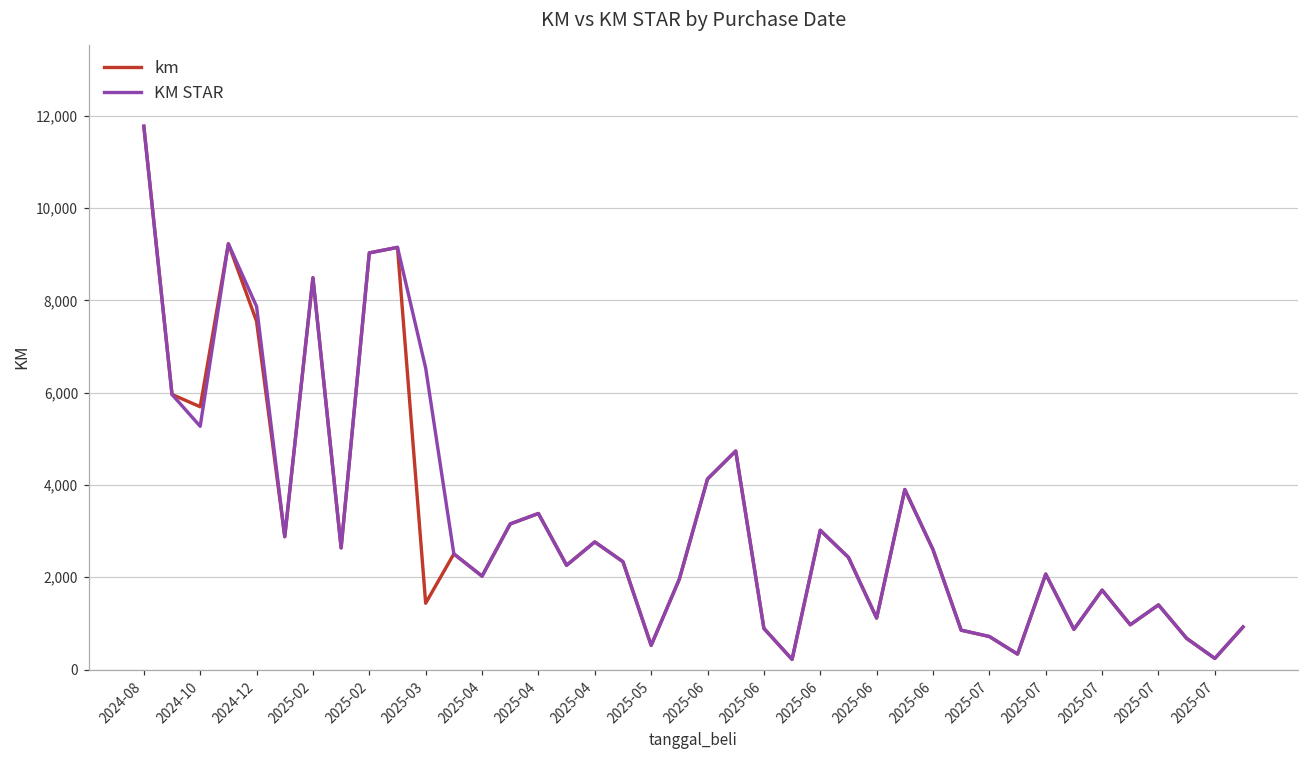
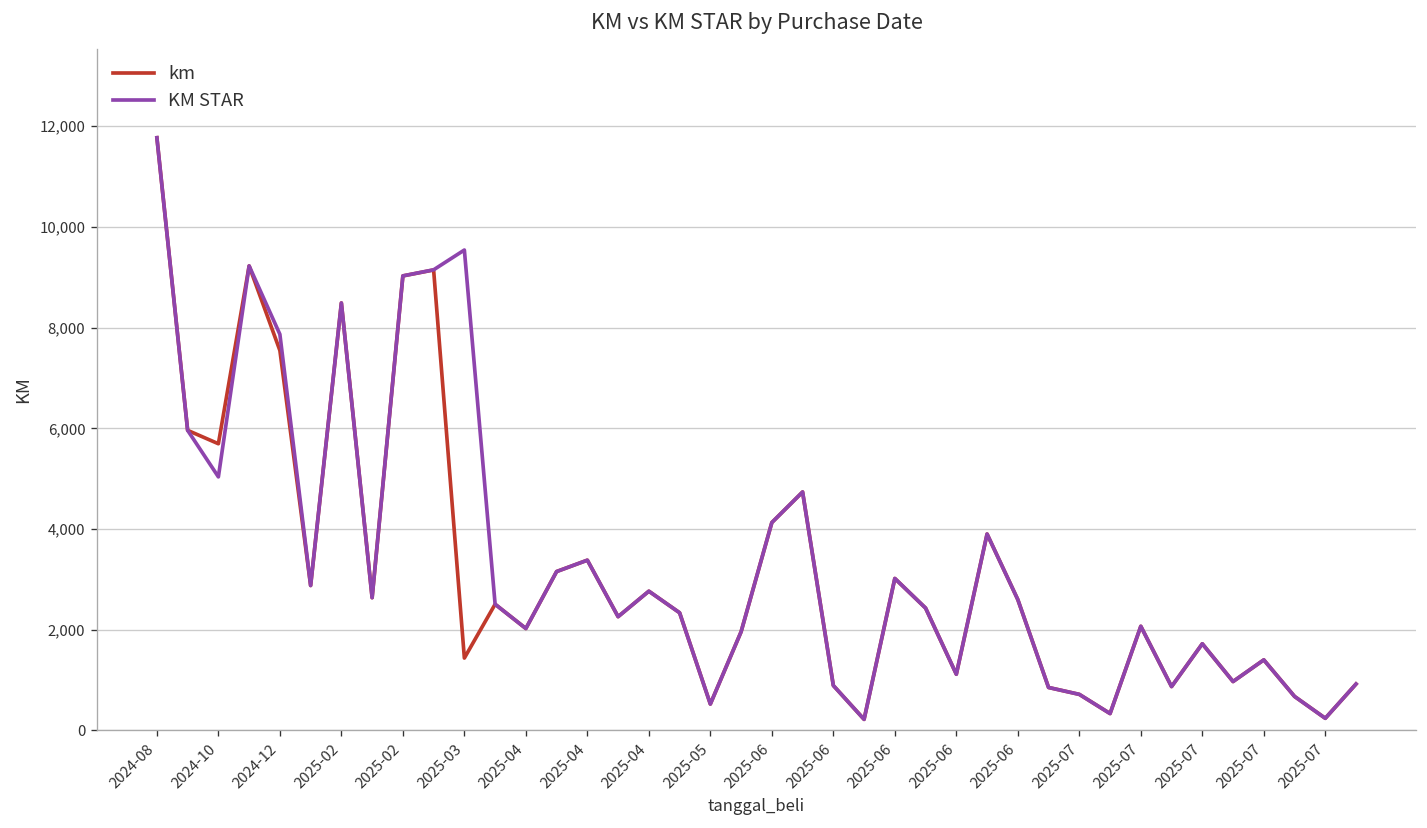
  {
    "km": {
      "2024-10": "5,700",
      "2024-12": "7,500",
      "2025-03": "1,400"
    },
    "KM STAR": {
-     "2024-10": "5,300",
+     "2024-10": "5,000",
      "2024-12": "7,900",
-     "2025-03": "6,500"
+     "2025-03": "9,500"
    }
  }
